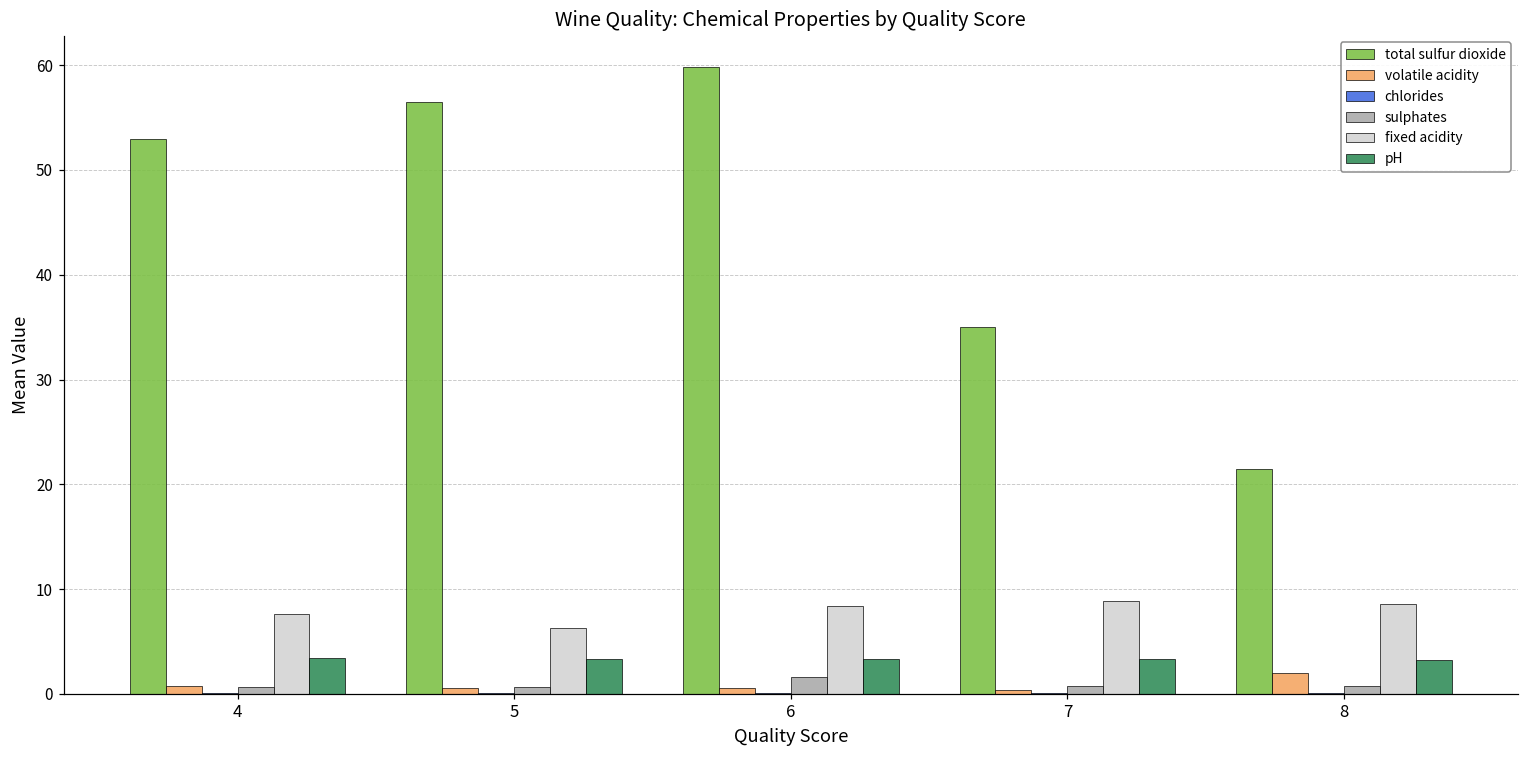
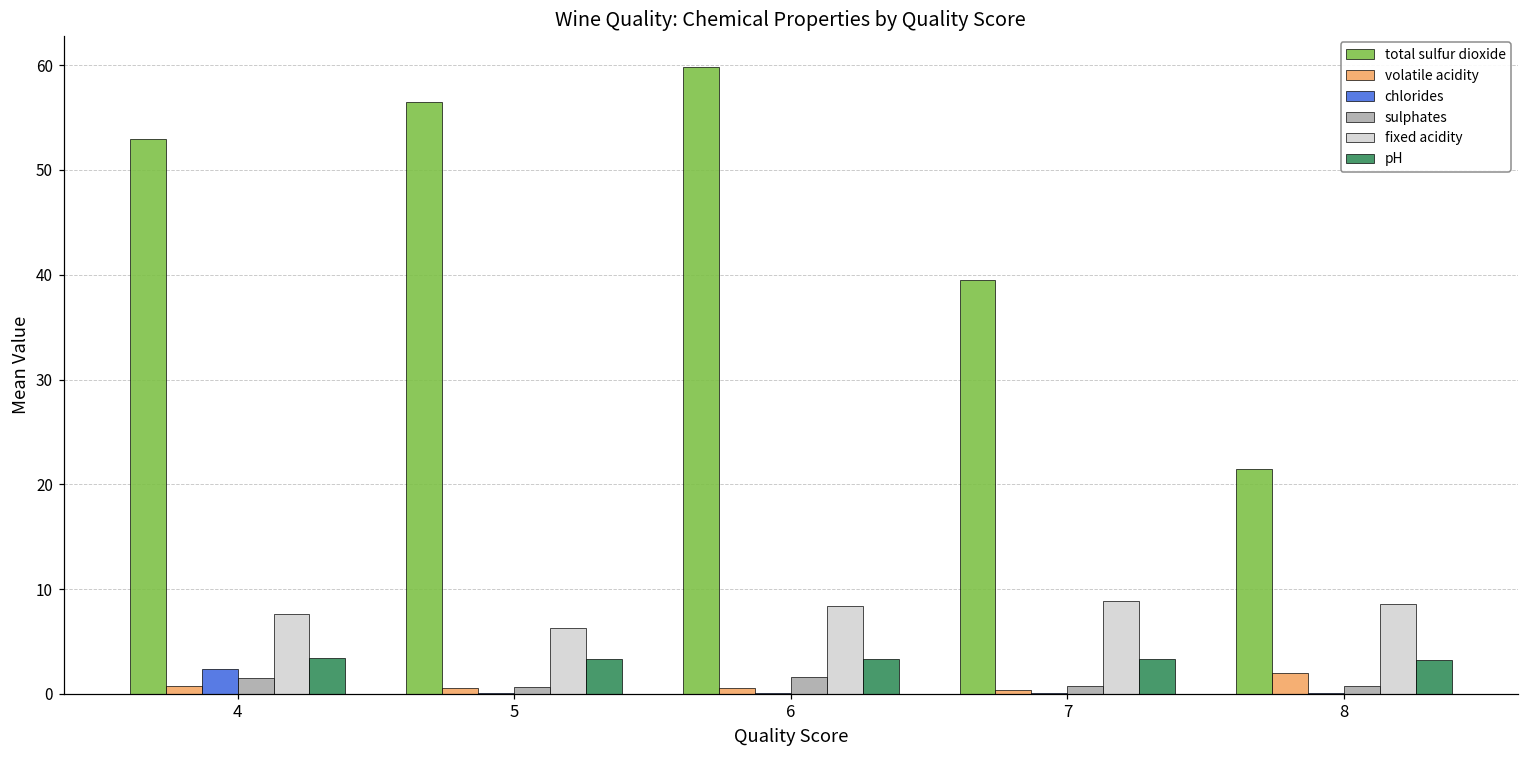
  {
    "total sulfur dioxide": {
      "4": 53,
      "5": 57,
      "6": 60,
-     "7": 35,
+     "7": 40,
      "8": 22
    },
    "volatile acidity": {
      "4": 1,
      "5": 1,
      "6": 1,
      "7": 0,
      "8": 2
    },
    "chlorides": {
-     "4": 0
+     "4": 2
    },
    "sulphates": {
-     "4": 0.6,
+     "4": 1.5,
      "5": 1,
      "6": 2,
      "7": 1,
      "8": 1
    },
    "fixed acidity": {
      "4": 8,
      "5": 6,
      "6": 8,
      "7": 9,
      "8": 9
    },
    "pH": {
      "4": 3,
      "5": 3,
      "6": 3,
      "7": 3,
      "8": 3
    }
  }
